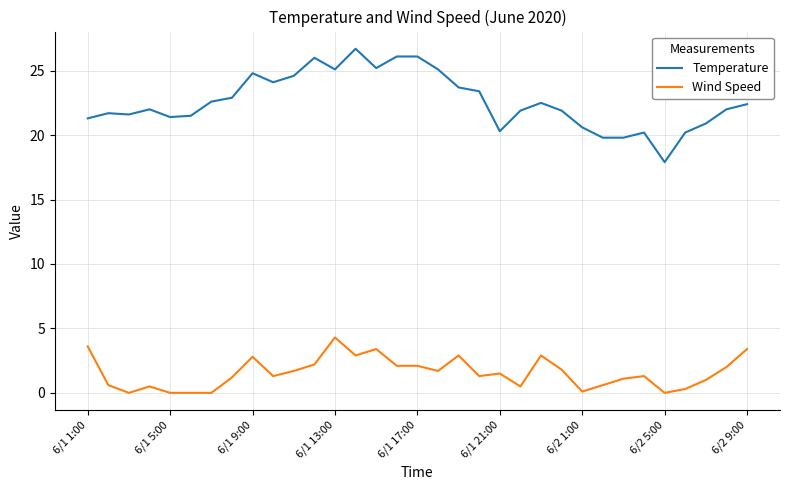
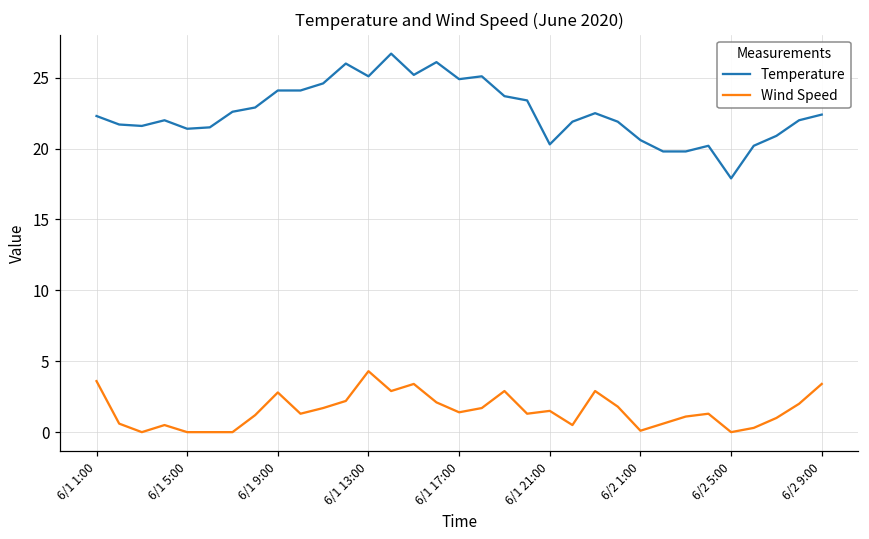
  {
    "Temperature": {
-     "6/1 1:00": 21.3,
+     "6/1 1:00": 22.3,
      "6/1 5:00": 21.4,
-     "6/1 9:00": 24.8,
+     "6/1 9:00": 24.1,
      "6/1 13:00": 25.1,
-     "6/1 17:00": 26.1,
+     "6/1 17:00": 24.9,
      "6/1 21:00": 20.3,
      "6/2 1:00": 20.6,
      "6/2 5:00": 17.9,
      "6/2 9:00": 22.4
    },
    "Wind Speed": {
      "6/1 1:00": 3.6,
      "6/1 5:00": 0.0,
      "6/1 9:00": 2.8,
      "6/1 13:00": 4.3,
-     "6/1 17:00": 2.1,
+     "6/1 17:00": 1.4,
      "6/1 21:00": 1.5,
      "6/2 1:00": 0.1,
      "6/2 5:00": 0.0,
      "6/2 9:00": 3.4
    }
  }
